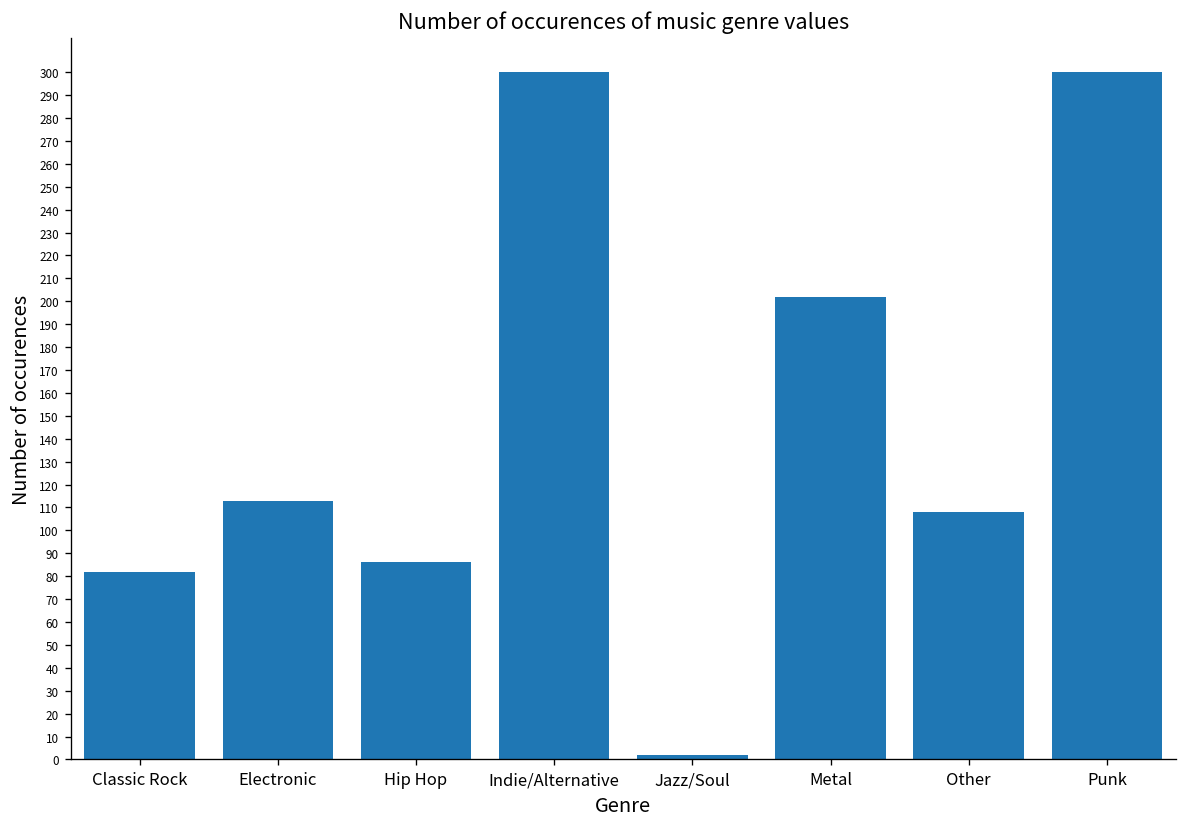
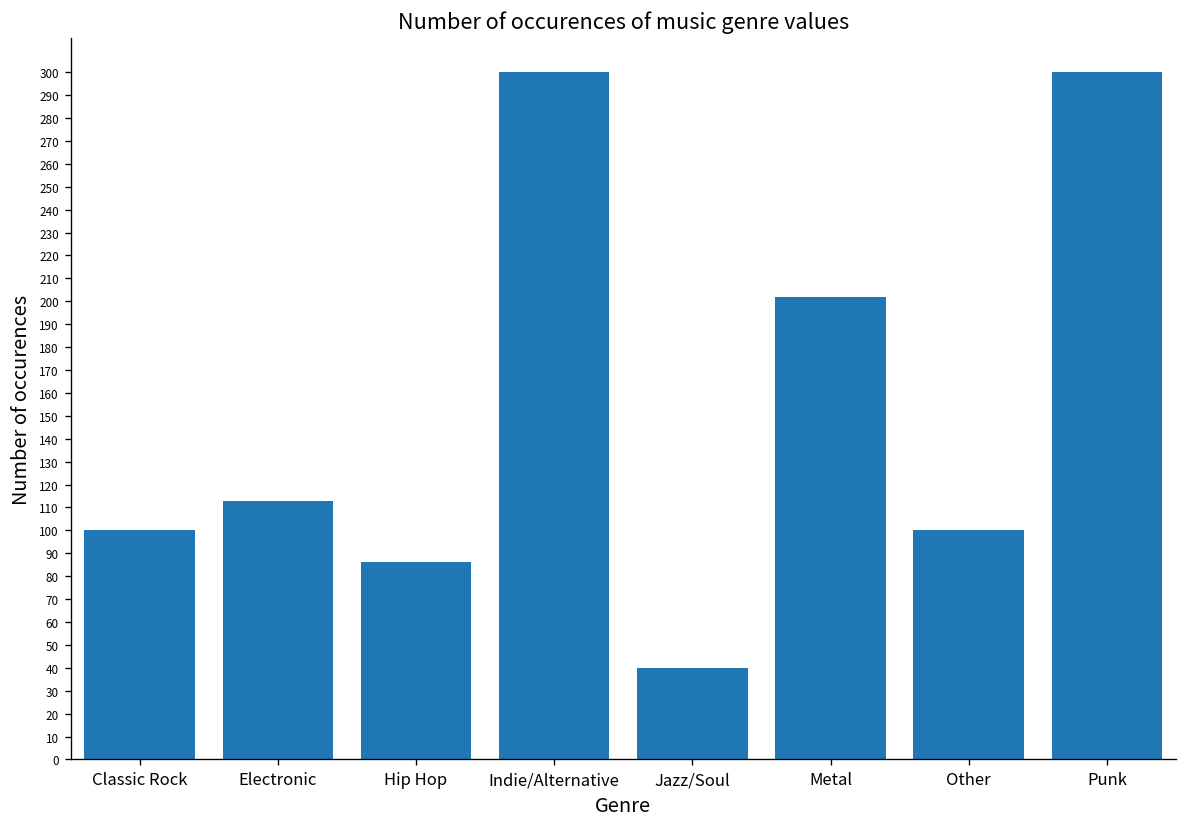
  {
-   "Classic Rock": 82,
+   "Classic Rock": 100,
    "Electronic": 113,
    "Hip Hop": 86,
    "Indie/Alternative": 300,
-   "Jazz/Soul": 2,
+   "Jazz/Soul": 40,
    "Metal": 202,
-   "Other": 108,
+   "Other": 100,
    "Punk": 300
  }
